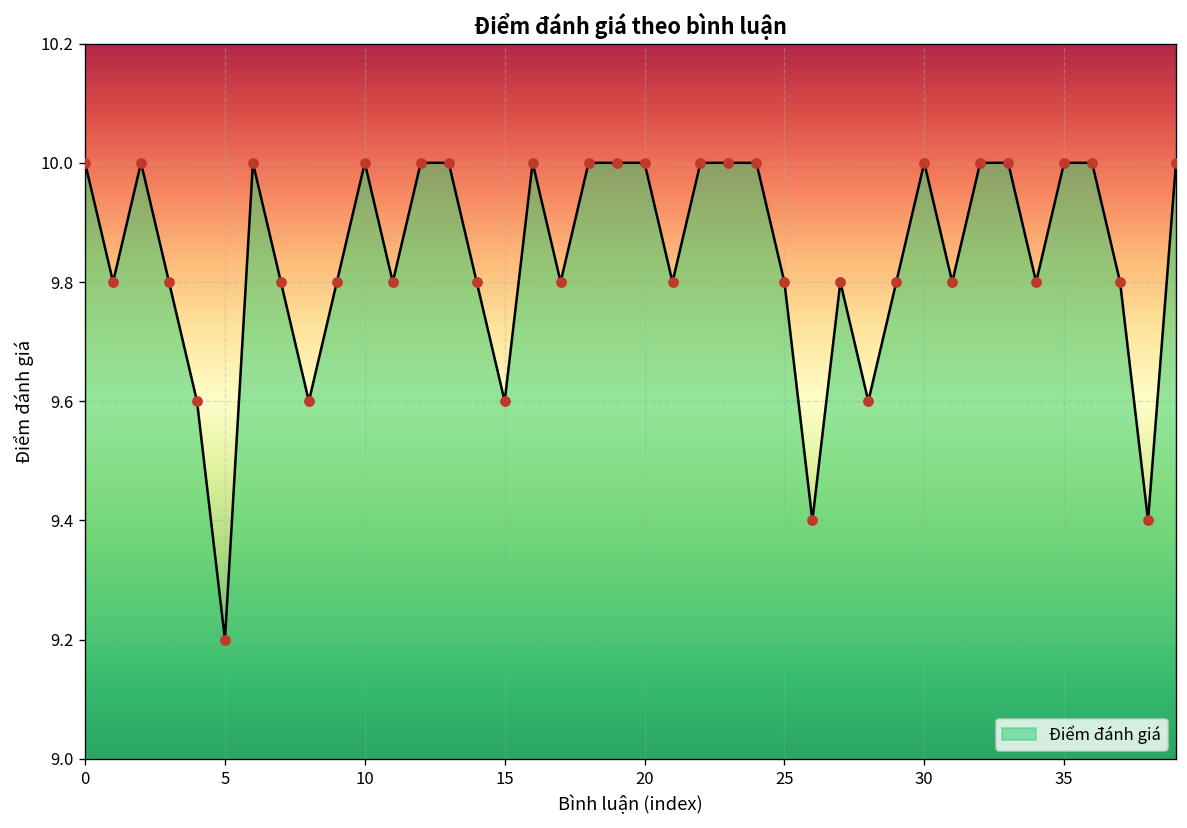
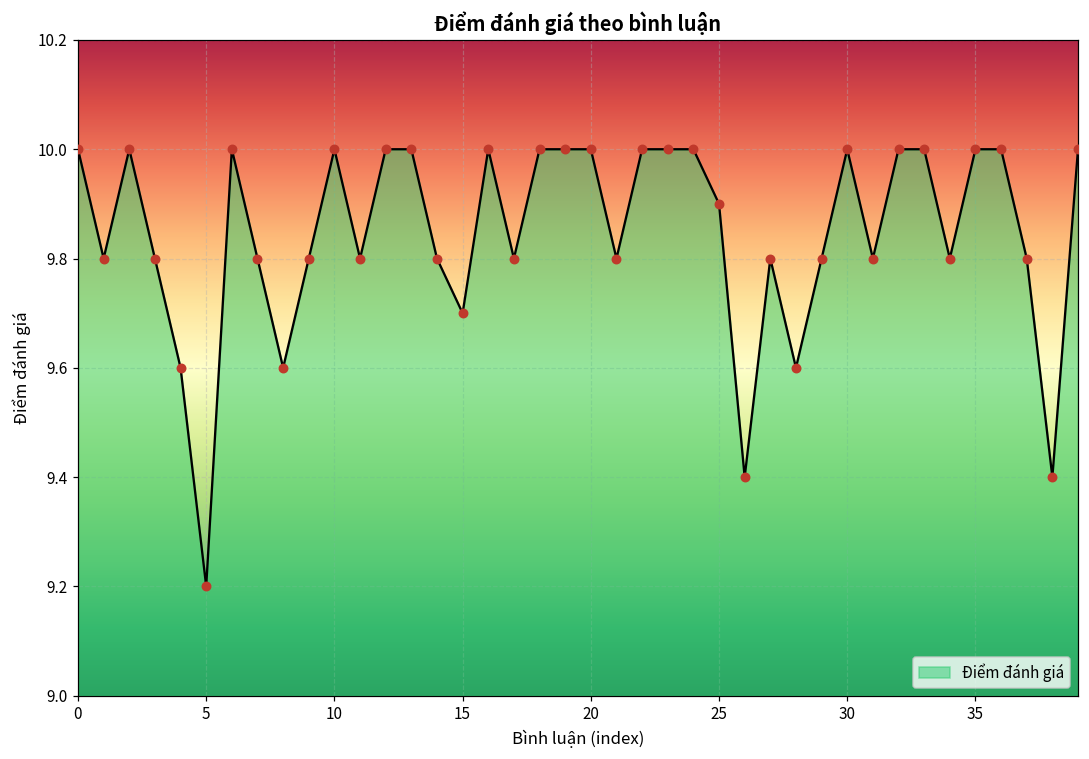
  {
    "0": 10.0,
    "5": 9.2,
    "10": 10.0,
-   "15": 9.6,
+   "15": 9.7,
    "20": 10.0,
-   "25": 9.8,
+   "25": 9.9,
    "30": 10.0,
    "35": 10.0
  }
